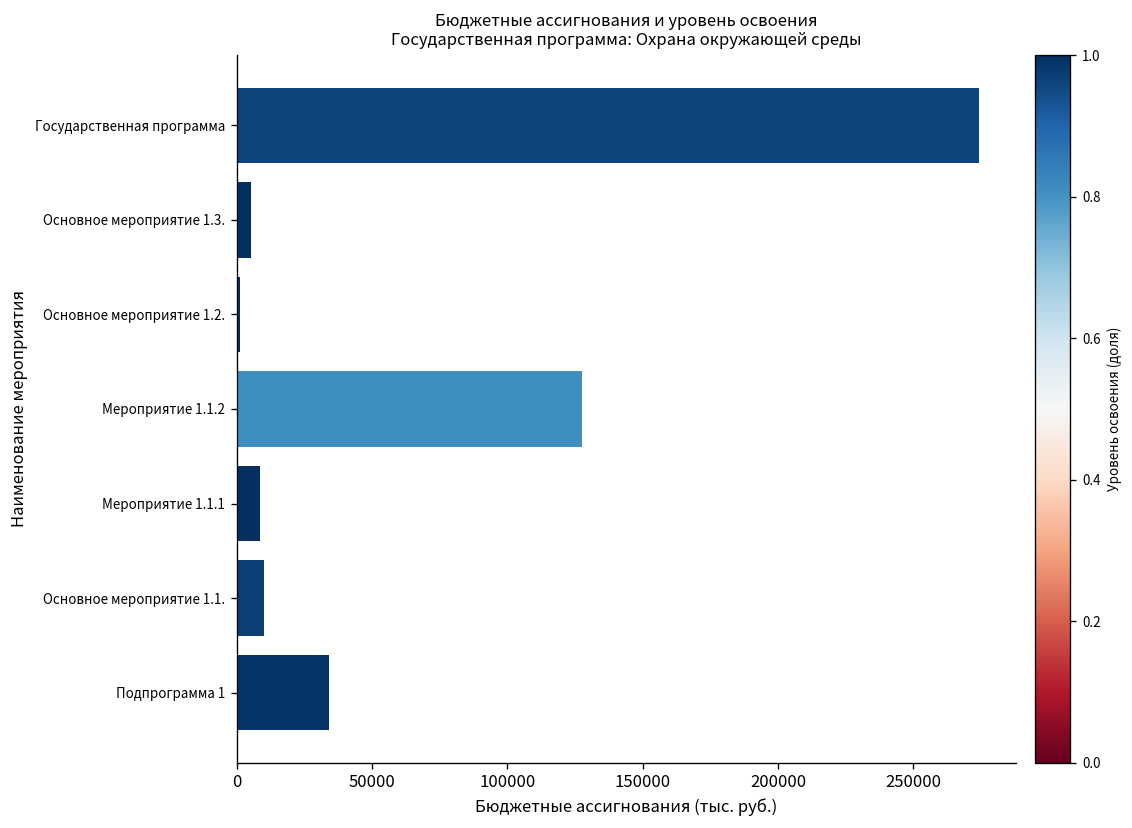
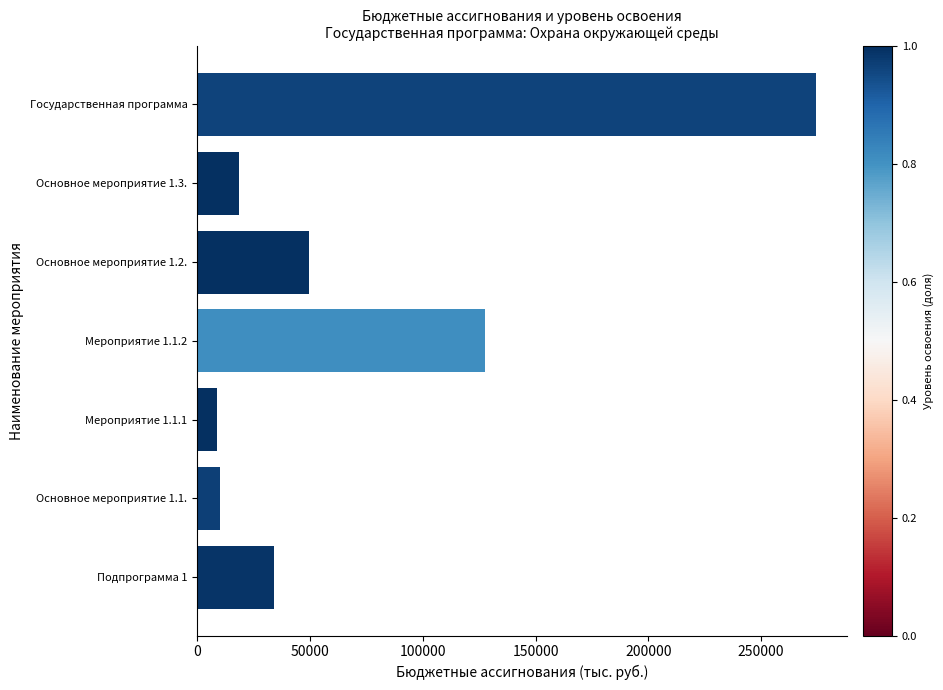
  {
    "Государственная программа": 274000,
-   "Основное мероприятие 1.3.": 5000,
-   "Основное мероприятие 1.2.": 1000,
+   "Основное мероприятие 1.3.": 18000,
+   "Основное мероприятие 1.2.": 50000,
    "Мероприятие 1.1.2": 128000,
    "Мероприятие 1.1.1": 9000,
    "Основное мероприятие 1.1.": 10000,
    "Подпрограмма 1": 34000
  }
